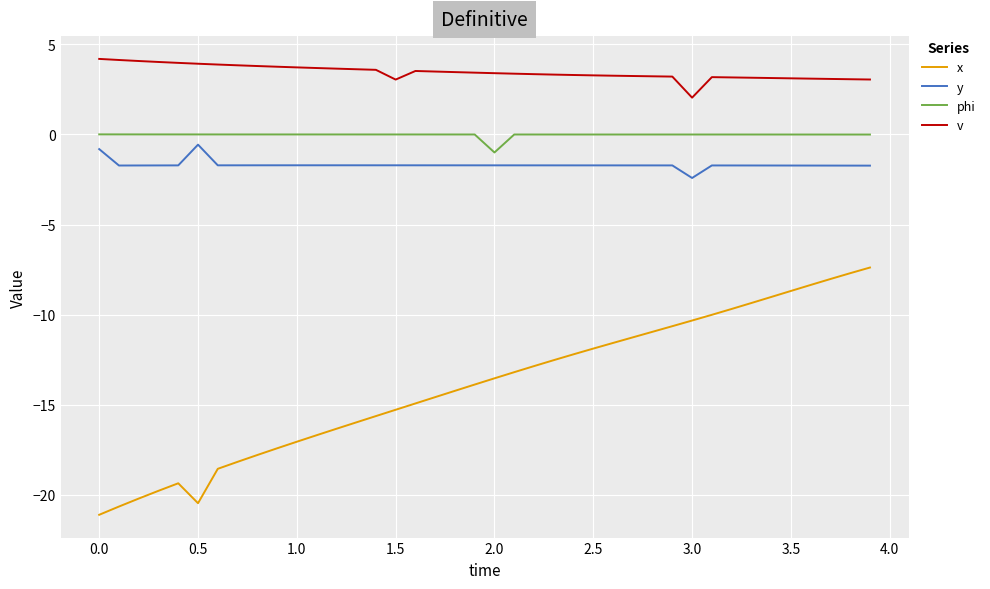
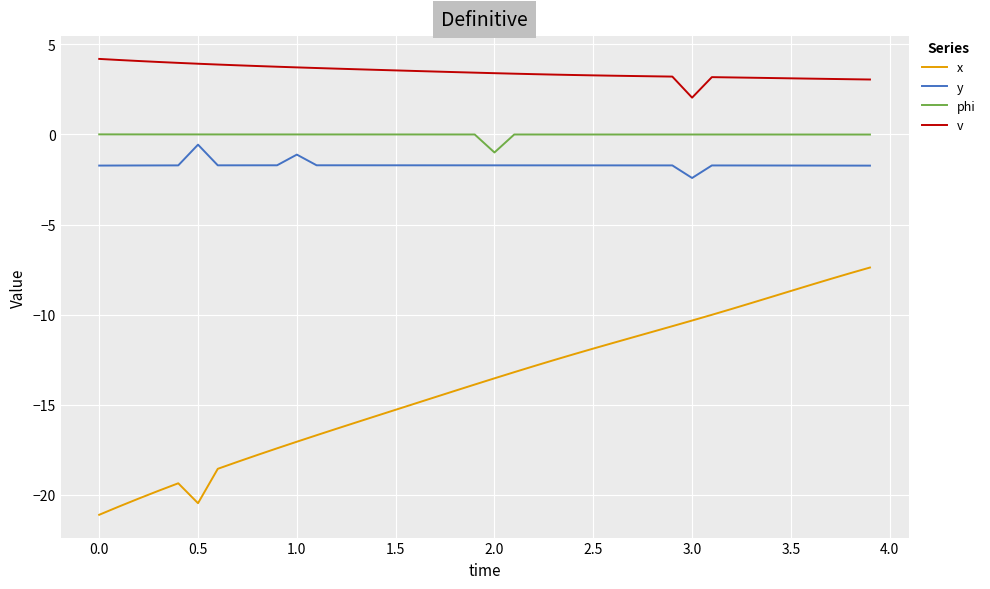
  {
    "x": {
      "0.0": -21.1,
      "0.5": -20.5,
      "1.0": -17.1,
      "1.5": -15.3,
      "2.0": -13.5,
      "2.5": -11.9,
      "3.0": -10.3,
      "3.5": -8.7
    },
    "y": {
-     "0.0": -0.8,
+     "0.0": -1.7,
      "0.5": -0.6,
-     "1.0": -1.7,
+     "1.0": -1.1,
      "1.5": -1.7,
      "2.0": -1.7,
      "2.5": -1.7,
      "3.0": -2.4,
      "3.5": -1.7
    },
    "phi": {
      "0.0": 0.0,
      "0.5": 0.0,
      "1.0": 0.0,
      "1.5": 0.0,
      "2.0": -1.0,
      "2.5": 0.0,
      "3.0": 0.0,
      "3.5": 0.0
    },
    "v": {
      "0.0": 4.2,
      "0.5": 3.9,
      "1.0": 3.7,
-     "1.5": 3.0,
+     "1.5": 3.6,
      "2.0": 3.4,
      "2.5": 3.3,
      "3.0": 2.0,
      "3.5": 3.1
    }
  }
